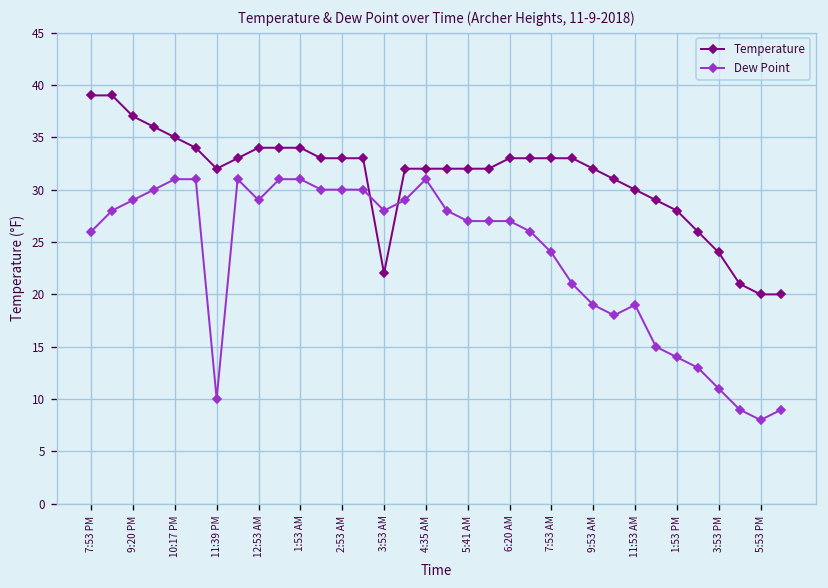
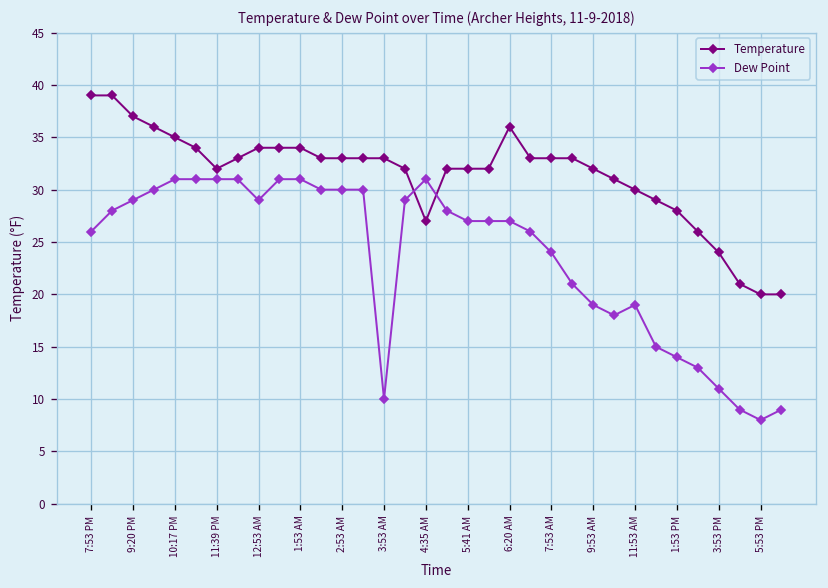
  {
    "Temperature": {
      "7:53 PM": 39,
      "9:20 PM": 37,
      "10:17 PM": 35,
      "11:39 PM": 32,
      "12:53 AM": 34,
      "1:53 AM": 34,
      "2:53 AM": 33,
-     "3:53 AM": 22,
-     "4:35 AM": 32,
+     "3:53 AM": 33,
+     "4:35 AM": 27,
      "5:41 AM": 32,
-     "6:20 AM": 33,
+     "6:20 AM": 36,
      "7:53 AM": 33,
      "9:53 AM": 32,
      "11:53 AM": 30,
      "1:53 PM": 28,
      "3:53 PM": 24,
      "5:53 PM": 20
    },
    "Dew Point": {
      "7:53 PM": 26,
      "9:20 PM": 29,
      "10:17 PM": 31,
-     "11:39 PM": 10,
+     "11:39 PM": 31,
      "12:53 AM": 29,
      "1:53 AM": 31,
      "2:53 AM": 30,
-     "3:53 AM": 28,
+     "3:53 AM": 10,
      "4:35 AM": 31,
      "5:41 AM": 27,
      "6:20 AM": 27,
      "7:53 AM": 24,
      "9:53 AM": 19,
      "11:53 AM": 19,
      "1:53 PM": 14,
      "3:53 PM": 11,
      "5:53 PM": 8
    }
  }
